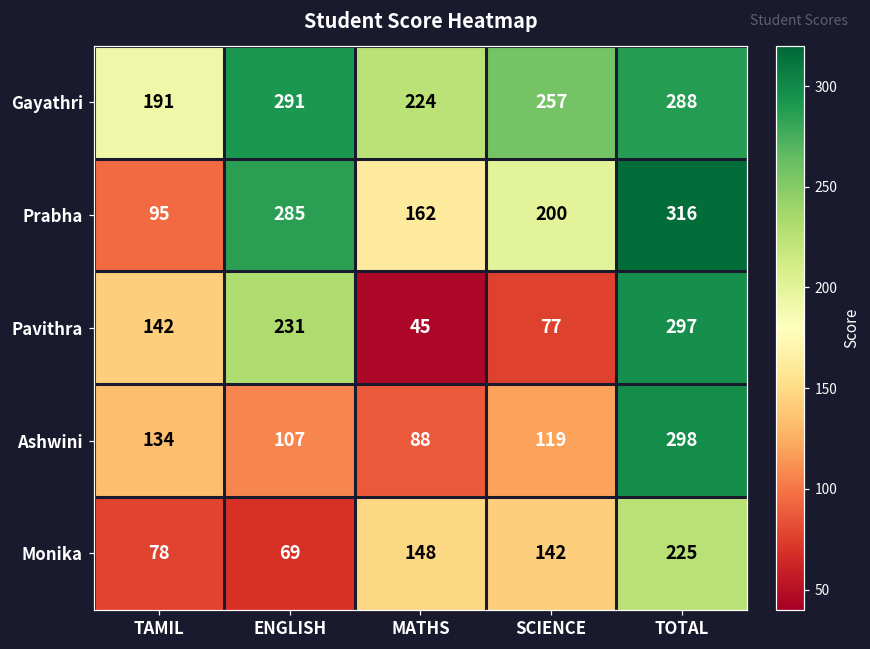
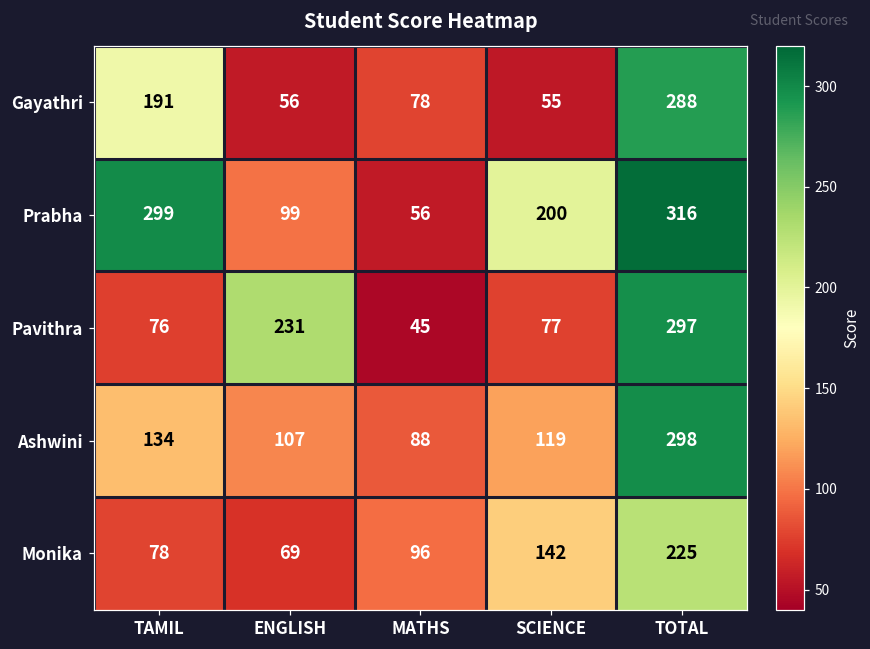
  {
    "Gayathri": {
      "TAMIL": 191,
-     "ENGLISH": 291,
-     "MATHS": 224,
-     "SCIENCE": 257,
+     "ENGLISH": 56,
+     "MATHS": 78,
+     "SCIENCE": 55,
      "TOTAL": 288
    },
    "Prabha": {
-     "TAMIL": 95,
-     "ENGLISH": 285,
-     "MATHS": 162,
+     "TAMIL": 299,
+     "ENGLISH": 99,
+     "MATHS": 56,
      "SCIENCE": 200,
      "TOTAL": 316
    },
    "Pavithra": {
-     "TAMIL": 142,
+     "TAMIL": 76,
      "ENGLISH": 231,
      "MATHS": 45,
      "SCIENCE": 77,
      "TOTAL": 297
    },
    "Ashwini": {
      "TAMIL": 134,
      "ENGLISH": 107,
      "MATHS": 88,
      "SCIENCE": 119,
      "TOTAL": 298
    },
    "Monika": {
      "TAMIL": 78,
      "ENGLISH": 69,
-     "MATHS": 148,
+     "MATHS": 96,
      "SCIENCE": 142,
      "TOTAL": 225
    }
  }
